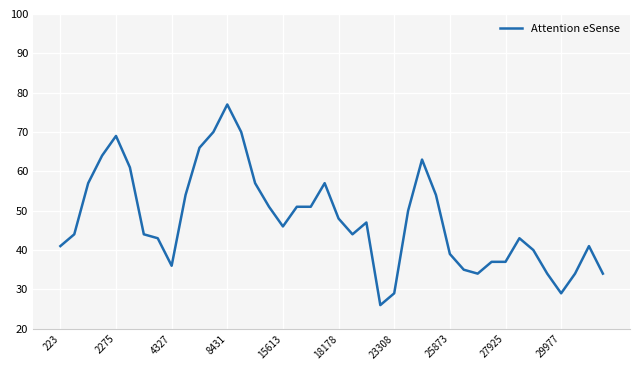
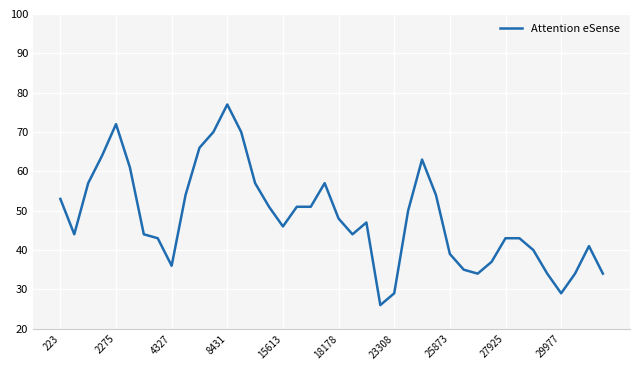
  {
-   "223": 41,
-   "2275": 69,
+   "223": 53,
+   "2275": 72,
    "4327": 36,
    "8431": 77,
    "15613": 46,
    "18178": 48,
    "23308": 29,
    "25873": 39,
-   "27925": 37,
+   "27925": 43,
    "29977": 29
  }
